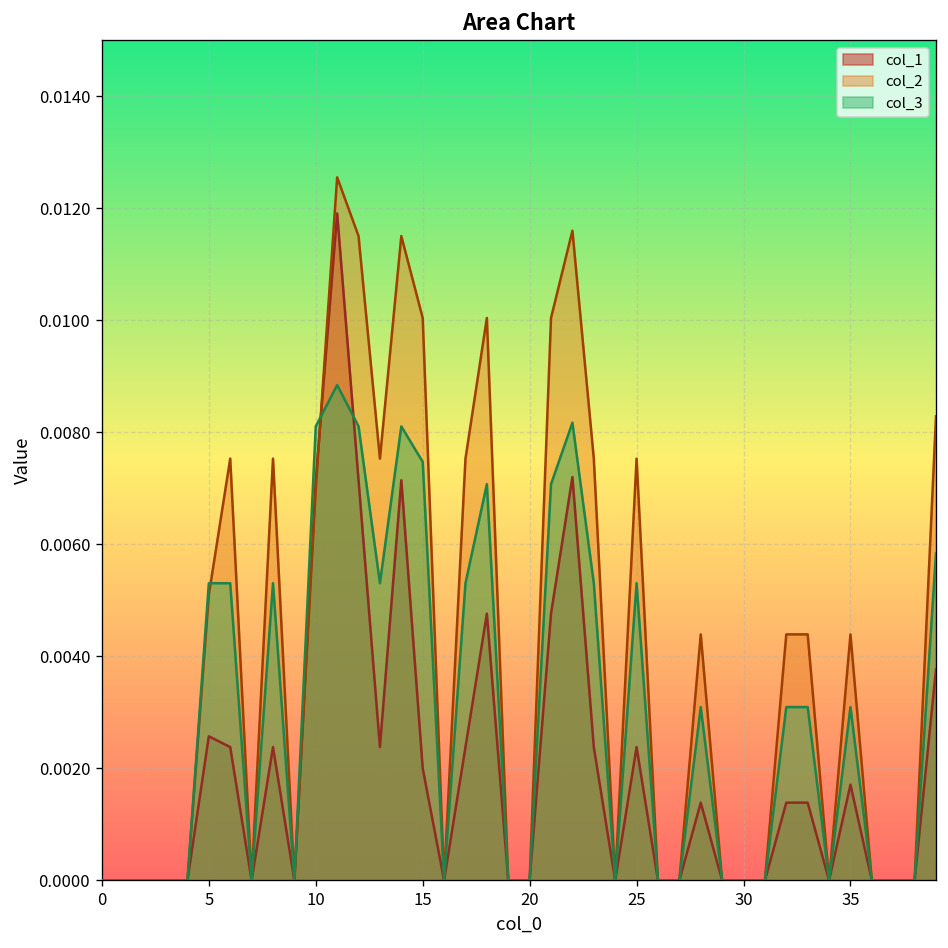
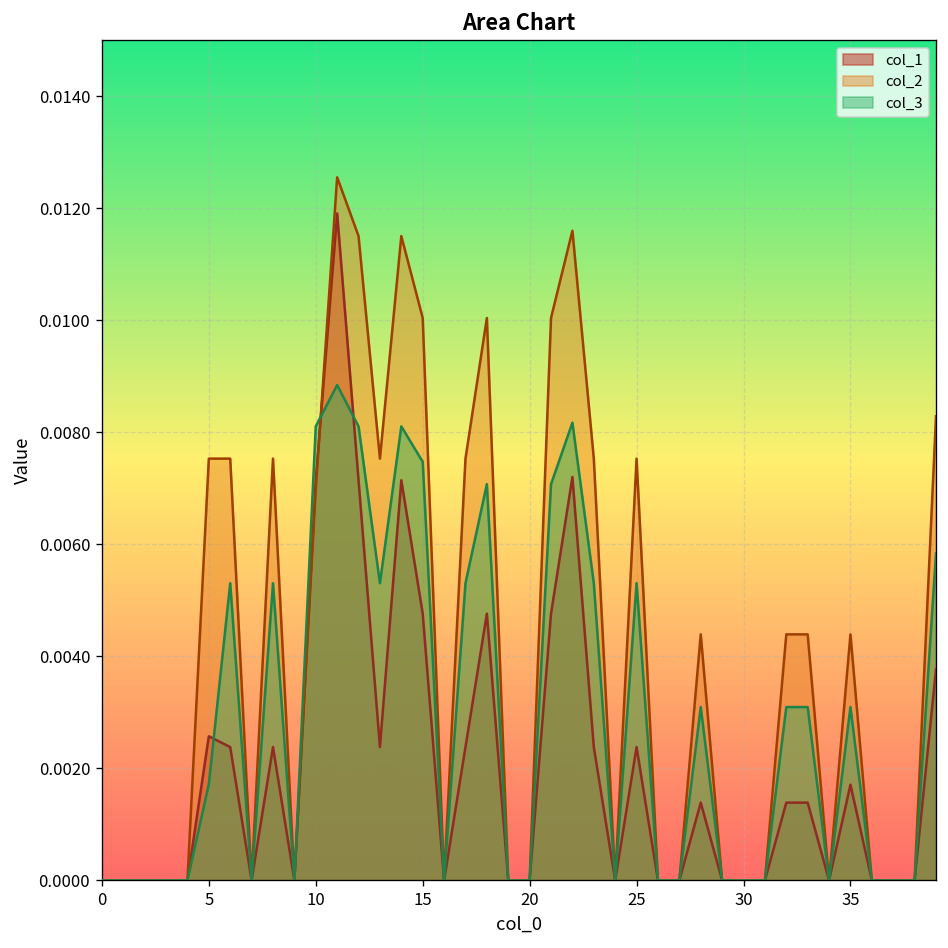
  {
    "col_1": {
      "5": 0.0026,
      "10": 0.0071,
-     "15": 0.0020,
+     "15": 0.0048,
      "25": 0.0024,
      "35": 0.0017
    },
    "col_2": {
-     "5": 0.0051,
+     "5": 0.0075,
      "10": 0.0070,
      "15": 0.0100,
      "25": 0.0075,
      "35": 0.0044
    },
    "col_3": {
-     "5": 0.0053,
+     "5": 0.0017,
      "10": 0.0081,
      "15": 0.0075,
      "25": 0.0053,
      "35": 0.0031
    }
  }
